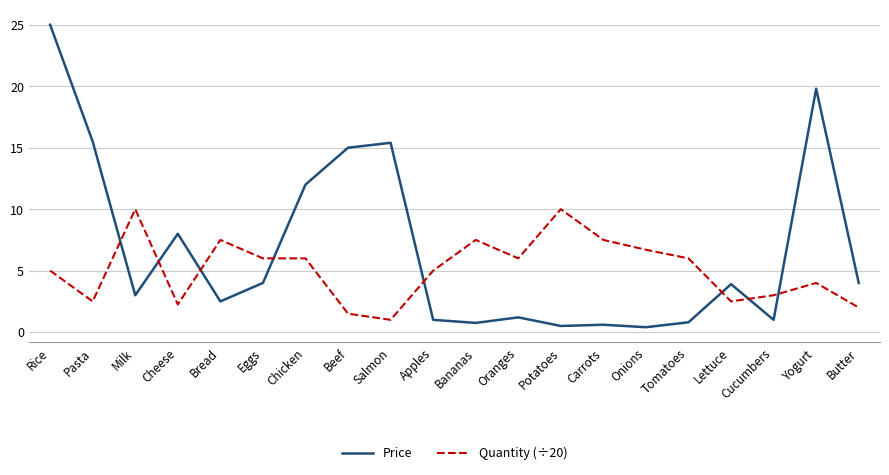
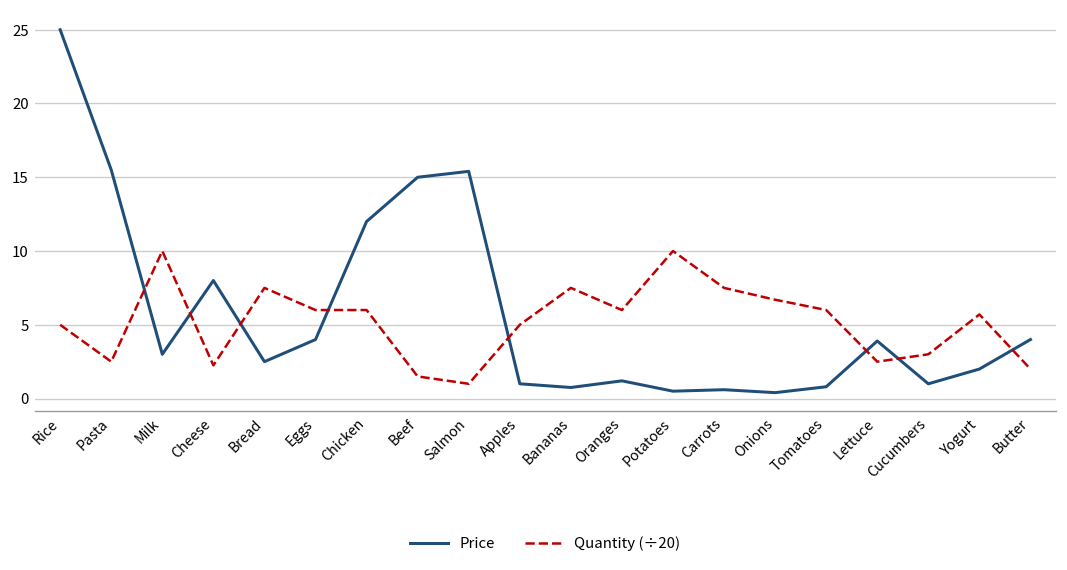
  {
    "Price": {
      "Rice": 25.0,
      "Pasta": 15.5,
      "Milk": 3.0,
      "Cheese": 8.0,
      "Bread": 2.5,
      "Eggs": 4.0,
      "Chicken": 12.0,
      "Beef": 15.0,
      "Salmon": 15.4,
      "Apples": 1.0,
      "Bananas": 0.8,
      "Oranges": 1.2,
      "Potatoes": 0.5,
      "Carrots": 0.6,
      "Onions": 0.4,
      "Tomatoes": 0.8,
      "Lettuce": 3.9,
      "Cucumbers": 1.0,
-     "Yogurt": 19.8,
+     "Yogurt": 2.0,
      "Butter": 4.0
    },
    "Quantity (÷20)": {
      "Rice": 5.0,
      "Pasta": 2.5,
      "Milk": 10.0,
      "Cheese": 2.3,
      "Bread": 7.5,
      "Eggs": 6.0,
      "Chicken": 6.0,
      "Beef": 1.5,
      "Salmon": 1.0,
      "Apples": 5.0,
      "Bananas": 7.5,
      "Oranges": 6.0,
      "Potatoes": 10.0,
      "Carrots": 7.5,
      "Onions": 6.7,
      "Tomatoes": 6.0,
      "Lettuce": 2.5,
      "Cucumbers": 3.0,
-     "Yogurt": 4.0,
+     "Yogurt": 5.7,
      "Butter": 2.0
    }
  }
